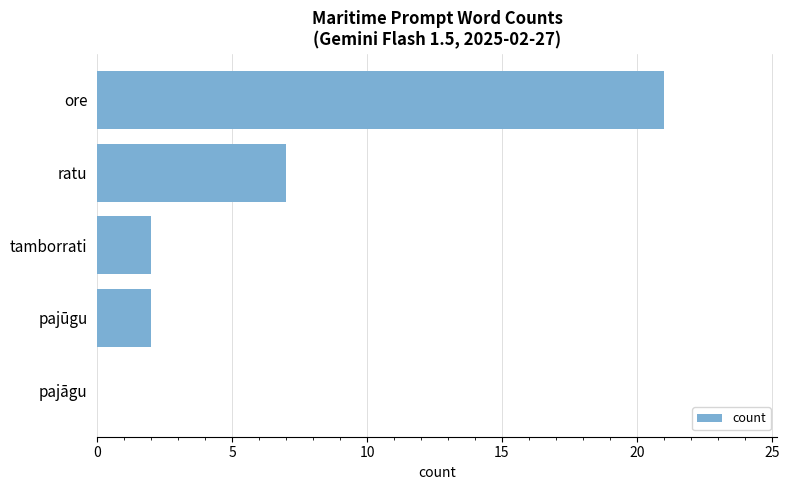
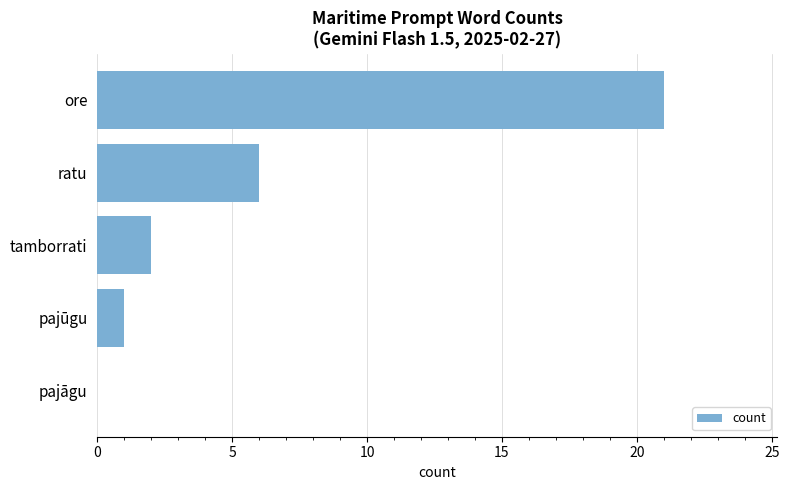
  {
    "ore": 21,
-   "ratu": 7,
+   "ratu": 6,
    "tamborrati": 2,
-   "pajūgu": 2,
+   "pajūgu": 1,
    "pajāgu": 0
  }
